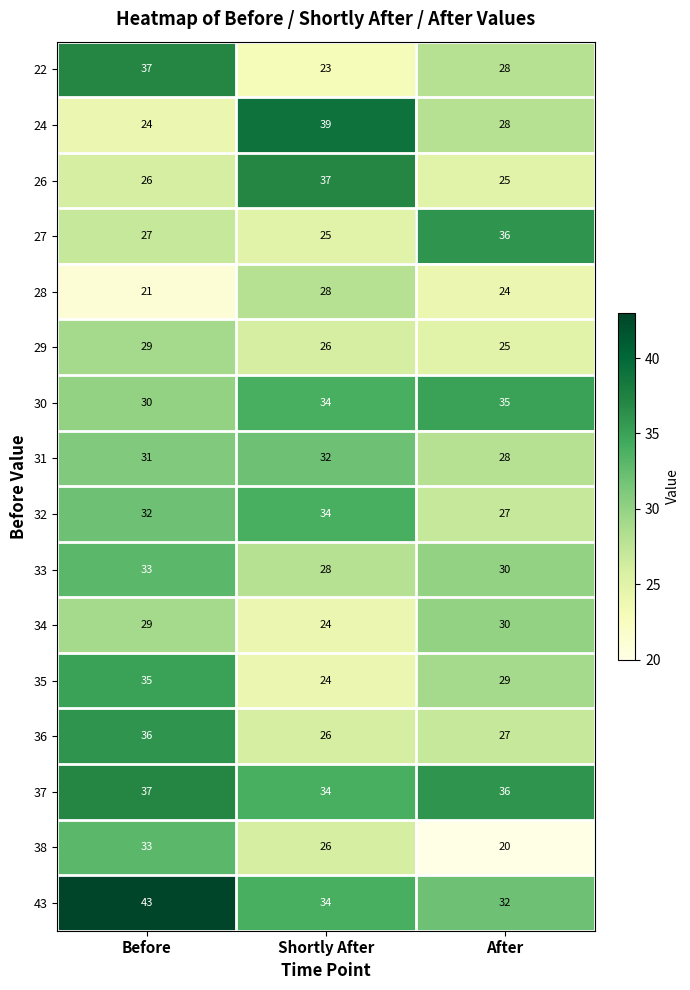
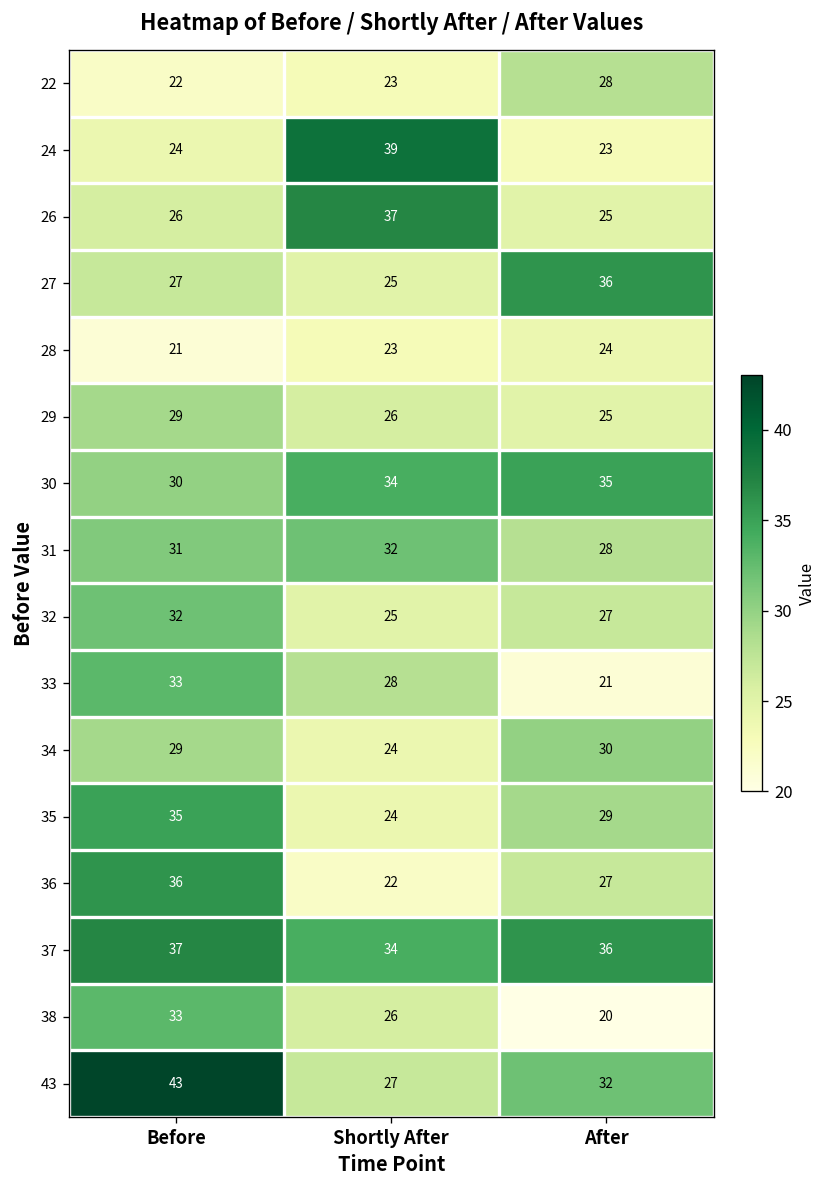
  {
    "22": {
-     "Before": 37,
+     "Before": 22,
      "Shortly After": 23,
      "After": 28
    },
    "24": {
      "Before": 24,
      "Shortly After": 39,
-     "After": 28
+     "After": 23
    },
    "26": {
      "Before": 26,
      "Shortly After": 37,
      "After": 25
    },
    "27": {
      "Before": 27,
      "Shortly After": 25,
      "After": 36
    },
    "28": {
      "Before": 21,
-     "Shortly After": 28,
+     "Shortly After": 23,
      "After": 24
    },
    "29": {
      "Before": 29,
      "Shortly After": 26,
      "After": 25
    },
    "30": {
      "Before": 30,
      "Shortly After": 34,
      "After": 35
    },
    "31": {
      "Before": 31,
      "Shortly After": 32,
      "After": 28
    },
    "32": {
      "Before": 32,
-     "Shortly After": 34,
+     "Shortly After": 25,
      "After": 27
    },
    "33": {
      "Before": 33,
      "Shortly After": 28,
-     "After": 30
+     "After": 21
    },
    "34": {
      "Before": 29,
      "Shortly After": 24,
      "After": 30
    },
    "35": {
      "Before": 35,
      "Shortly After": 24,
      "After": 29
    },
    "36": {
      "Before": 36,
-     "Shortly After": 26,
+     "Shortly After": 22,
      "After": 27
    },
    "37": {
      "Before": 37,
      "Shortly After": 34,
      "After": 36
    },
    "38": {
      "Before": 33,
      "Shortly After": 26,
      "After": 20
    },
    "43": {
      "Before": 43,
-     "Shortly After": 34,
+     "Shortly After": 27,
      "After": 32
    }
  }
